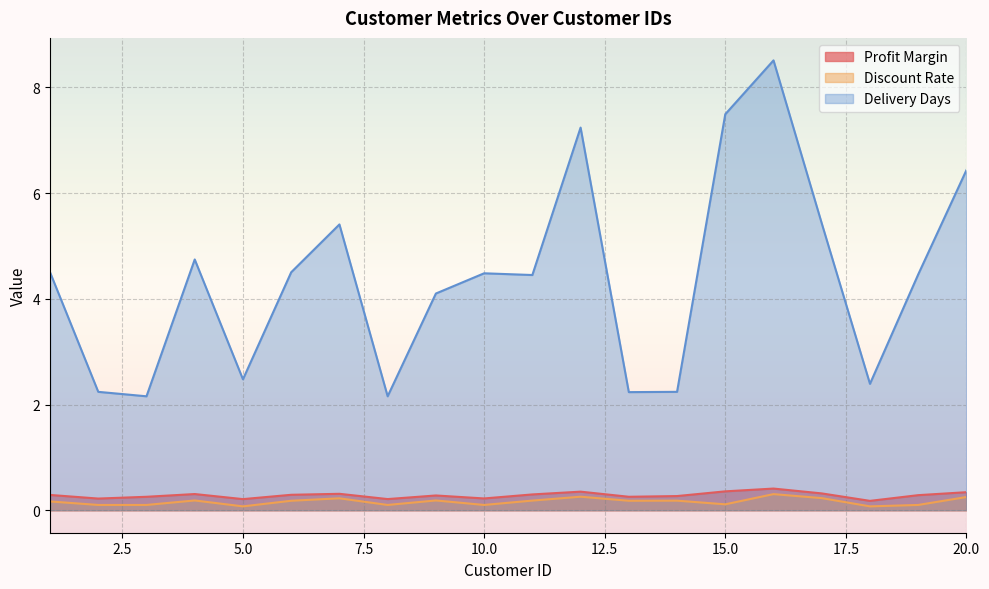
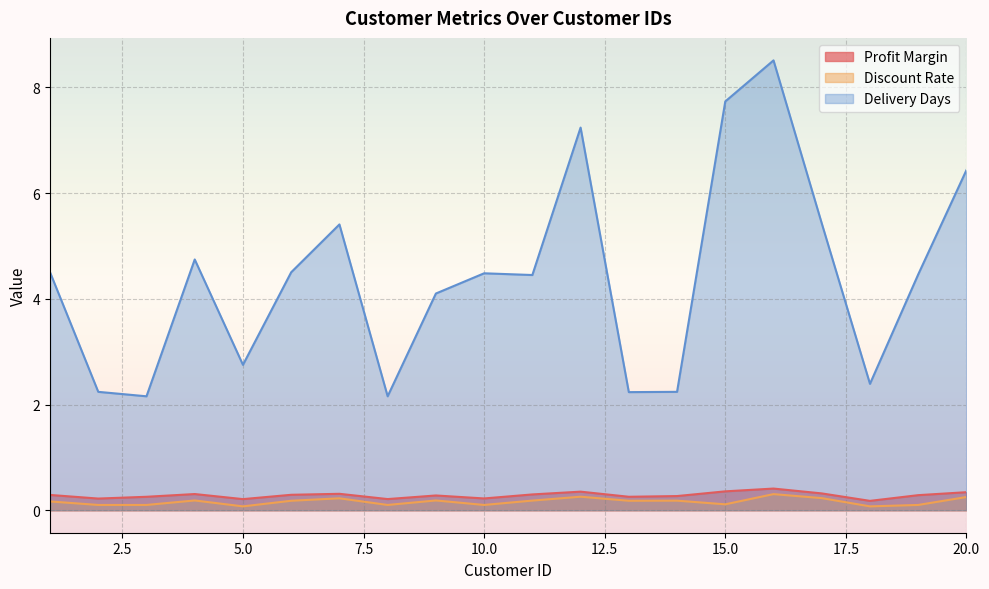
  {
    "Profit Margin": {
      "5.0": 0.2,
      "10.0": 0.2,
      "15.0": 0.4,
      "20.0": 0.3
    },
    "Discount Rate": {
      "5.0": 0.1,
      "10.0": 0.1,
      "15.0": 0.1,
      "20.0": 0.2
    },
    "Delivery Days": {
-     "5.0": 2.5,
+     "5.0": 2.8,
      "10.0": 4.5,
-     "15.0": 7.5,
+     "15.0": 7.7,
      "20.0": 6.4
    }
  }
